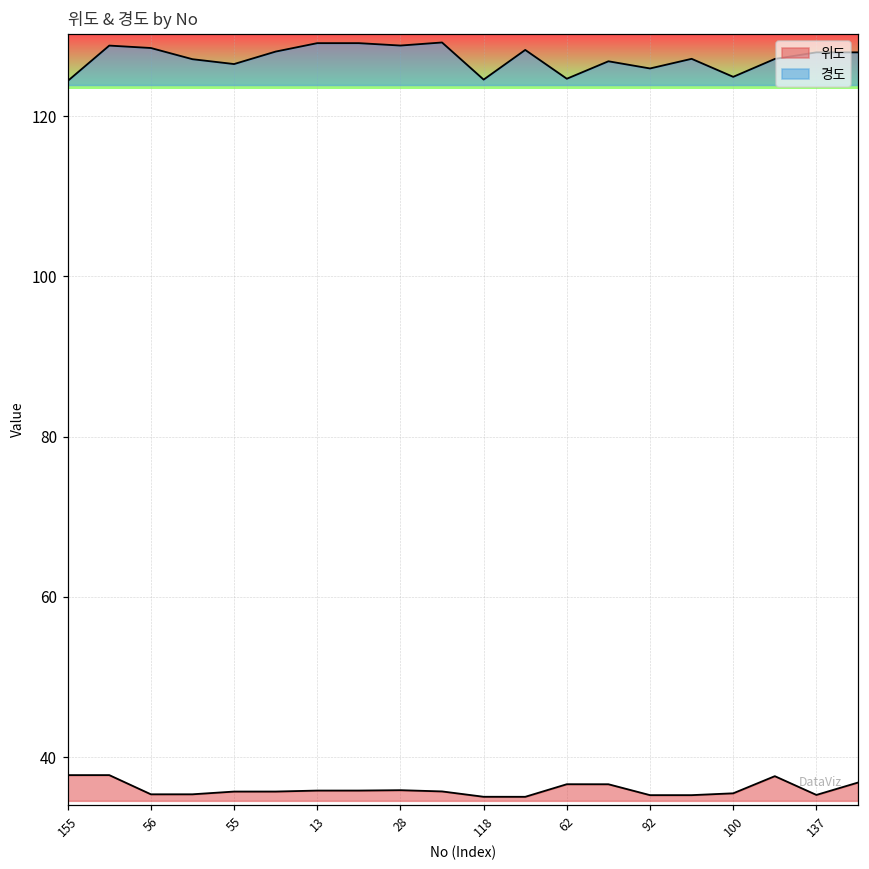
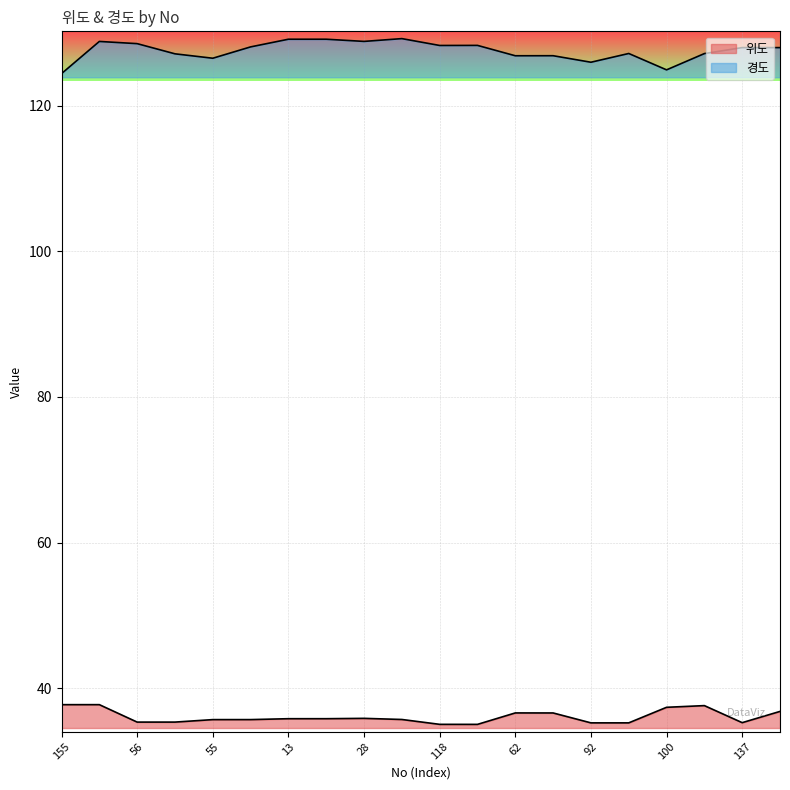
  {
    "위도": {
      "155": 38,
      "56": 35,
      "55": 36,
      "28": 36,
      "118": 35,
      "62": 37,
      "92": 35,
-     "100": 35,
+     "100": 37,
      "137": 35
    },
    "경도": {
      "155": 124,
      "56": 129,
      "55": 127,
      "28": 129,
-     "118": 125,
-     "62": 125,
+     "118": 128,
+     "62": 127,
      "92": 126,
      "100": 125
    }
  }
